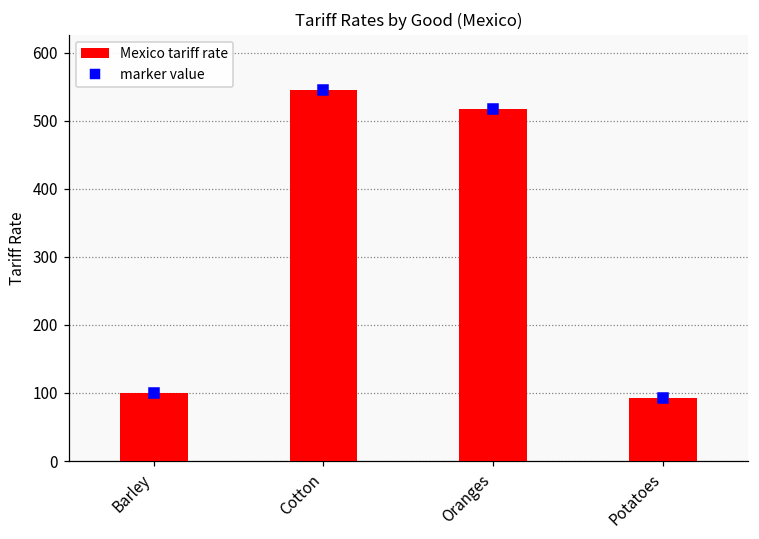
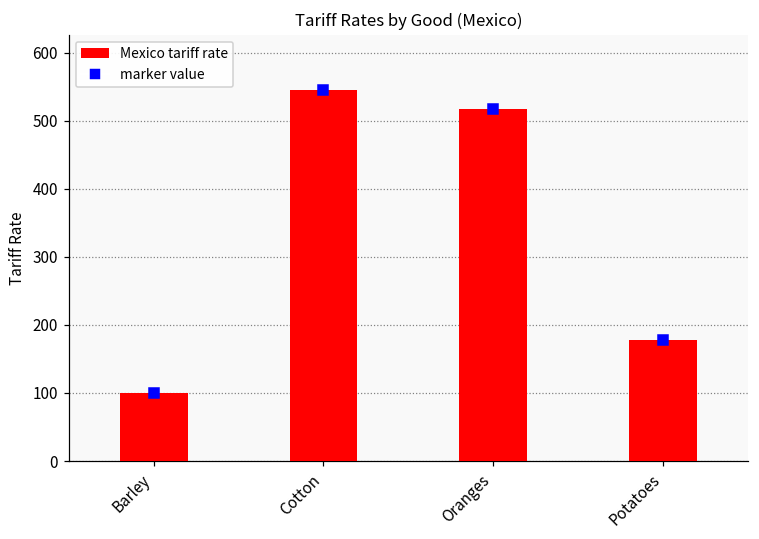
  {
    "Mexico tariff rate": {
      "Barley": 100,
      "Cotton": 550,
      "Oranges": 520,
-     "Potatoes": 90
+     "Potatoes": 180
    }
  }
